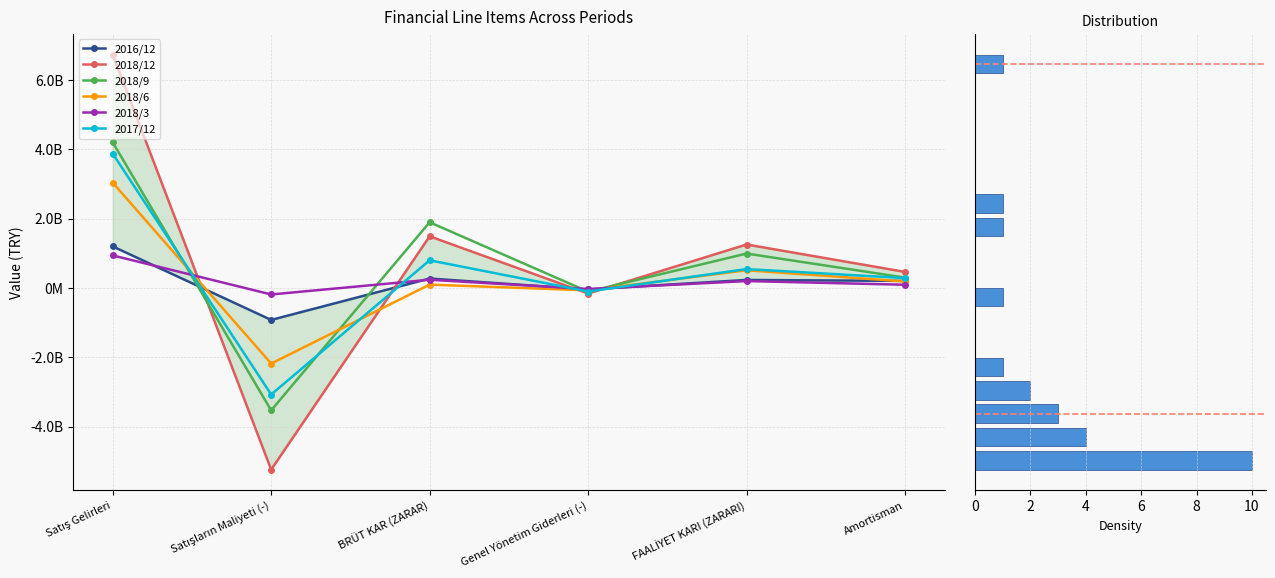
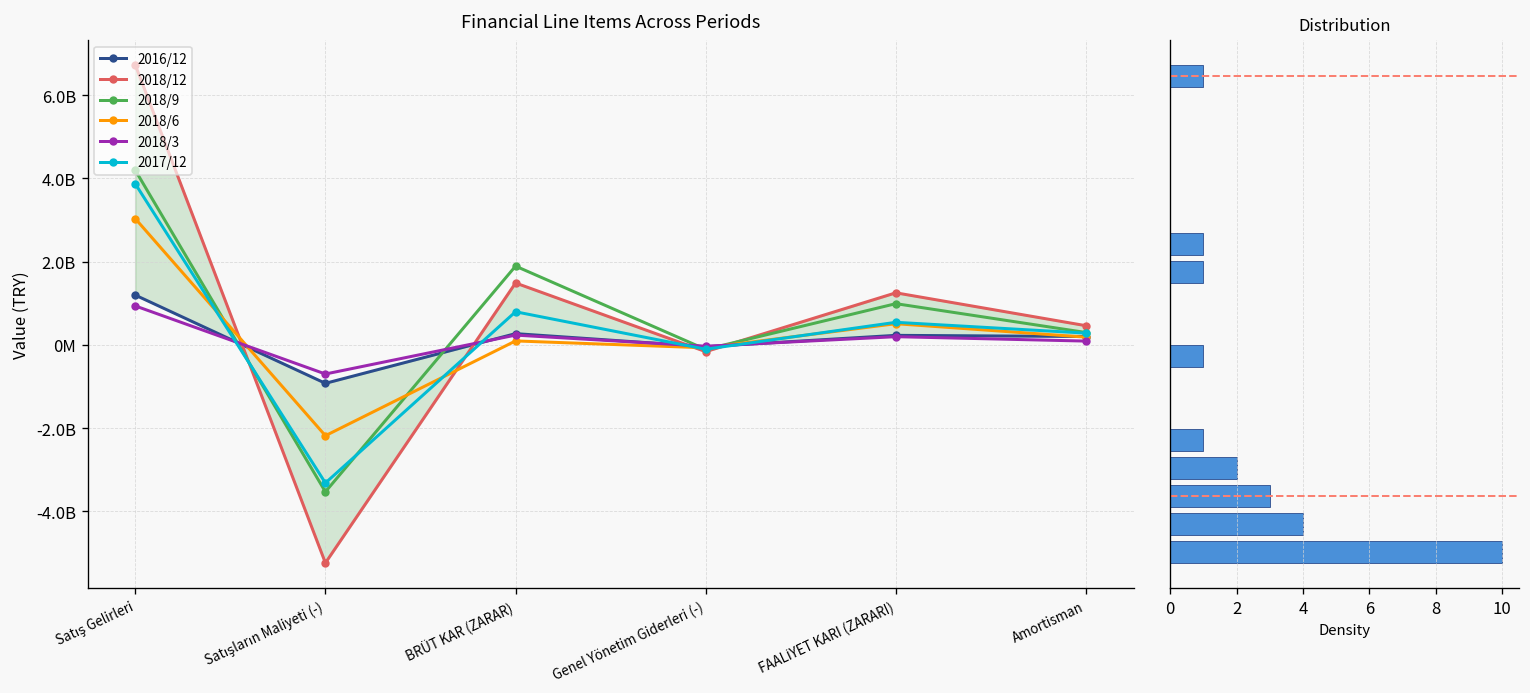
  {
    "Financial Line Items Across Periods": {
      "2016/12": {
        "Satış Gelirleri": 1200000000
      },
      "2018/12": {
        "Satışların Maliyeti (-)": -5200000000
      },
      "2018/9": {
        "Satış Gelirleri": 4200000000,
        "Satışların Maliyeti (-)": -3500000000,
        "BRÜT KAR (ZARAR)": 1900000000,
        "FAALİYET KARI (ZARARI)": 1000000000
      },
      "2018/6": {
        "Satış Gelirleri": 3000000000,
        "Satışların Maliyeti (-)": -2200000000,
        "BRÜT KAR (ZARAR)": 100000000
      },
      "2018/3": {
        "Satış Gelirleri": 900000000,
-       "Satışların Maliyeti (-)": -200000000,
+       "Satışların Maliyeti (-)": -700000000,
        "Amortisman": 100000000
      },
      "2017/12": {
        "Satış Gelirleri": 3900000000,
-       "Satışların Maliyeti (-)": -3100000000,
+       "Satışların Maliyeti (-)": -3300000000,
        "BRÜT KAR (ZARAR)": 800000000
      }
    }
  }
